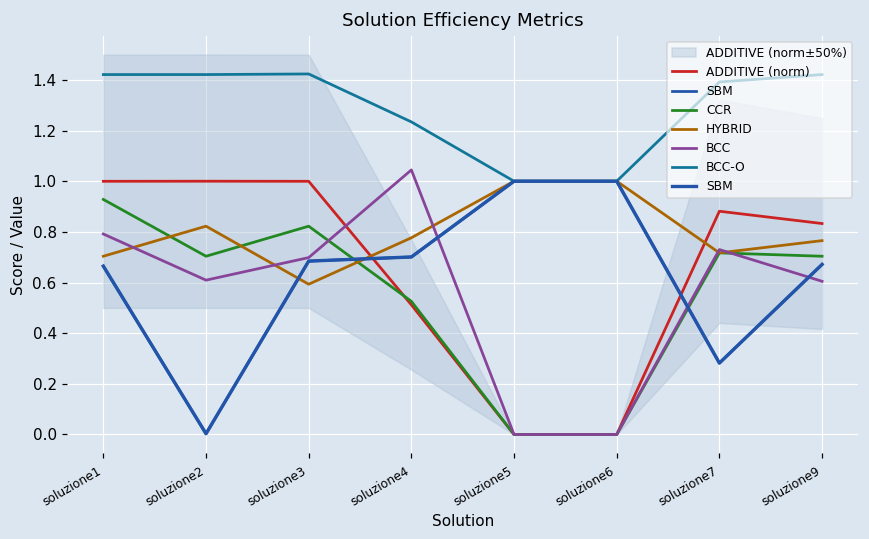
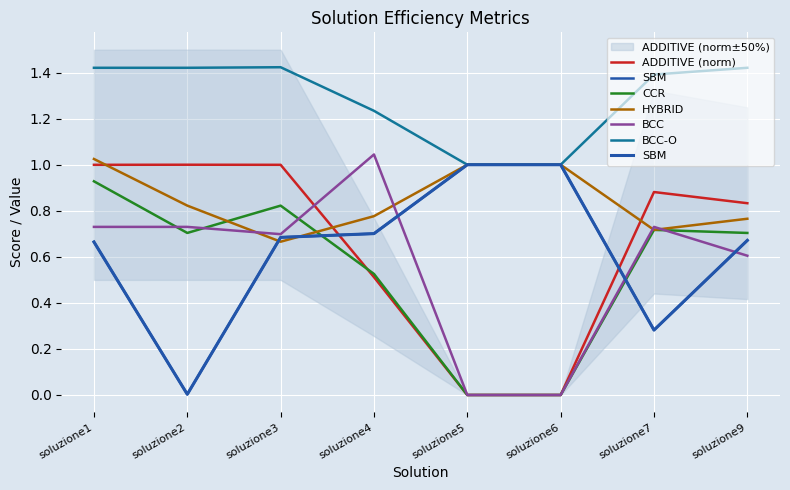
  {
    "ADDITIVE (norm)": {
      "soluzione1": 1.00,
      "soluzione2": 1.00,
      "soluzione3": 1.00,
      "soluzione4": 0.51,
      "soluzione7": 0.88,
      "soluzione9": 0.83
    },
    "CCR": {
      "soluzione1": 0.93,
      "soluzione2": 0.70,
      "soluzione3": 0.82,
      "soluzione4": 0.53,
      "soluzione9": 0.70
    },
    "HYBRID": {
-     "soluzione1": 0.70,
+     "soluzione1": 1.02,
      "soluzione2": 0.82,
-     "soluzione3": 0.59,
+     "soluzione3": 0.67,
      "soluzione9": 0.77
    },
    "BCC": {
-     "soluzione1": 0.79,
-     "soluzione2": 0.61,
+     "soluzione1": 0.73,
+     "soluzione2": 0.73,
      "soluzione3": 0.70,
      "soluzione4": 1.04,
      "soluzione7": 0.73,
      "soluzione9": 0.60
    }
  }
